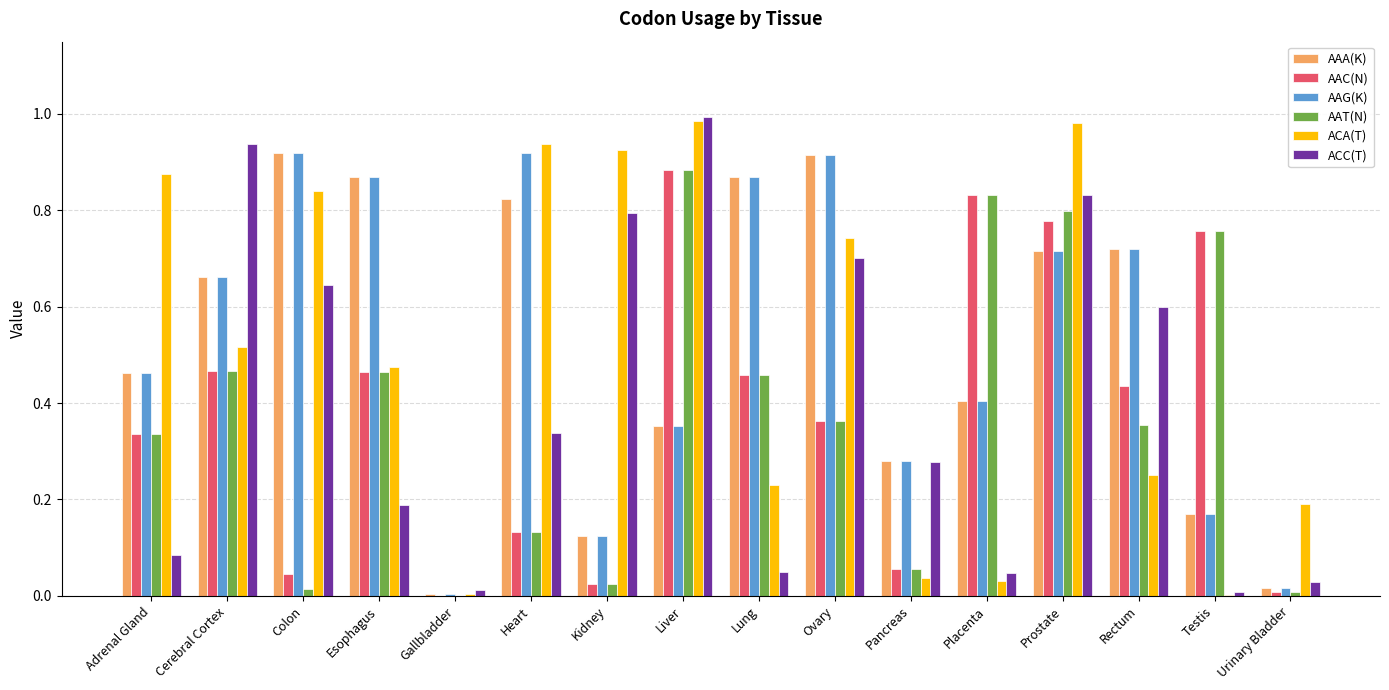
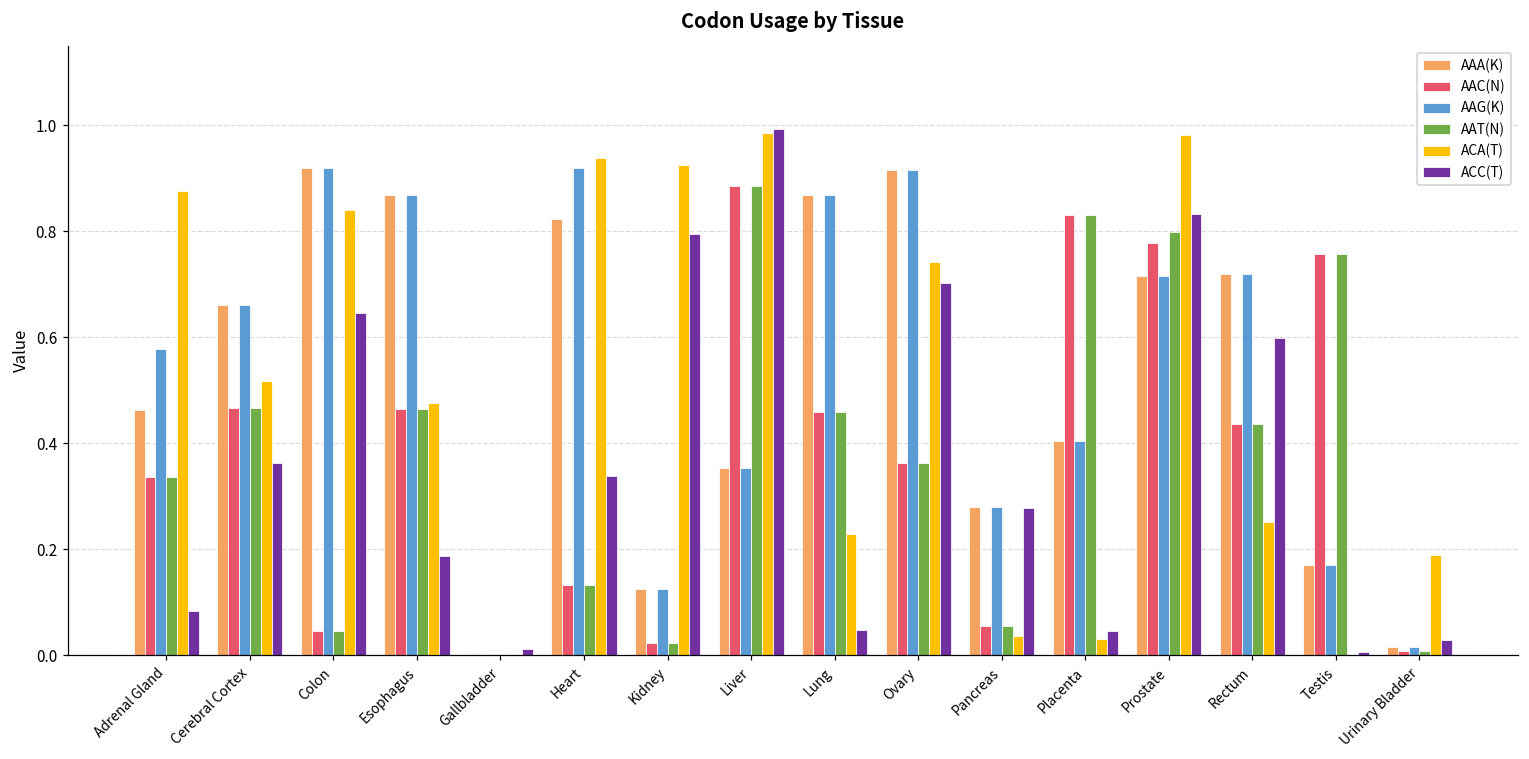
  {
    "AAA(K)": {
      "Adrenal Gland": 0.46,
      "Cerebral Cortex": 0.66,
      "Colon": 0.92,
      "Esophagus": 0.87,
      "Heart": 0.82,
      "Kidney": 0.12,
      "Liver": 0.35,
      "Lung": 0.87,
      "Ovary": 0.91,
      "Pancreas": 0.28,
      "Placenta": 0.40,
      "Prostate": 0.72,
      "Rectum": 0.72,
      "Testis": 0.17,
      "Urinary Bladder": 0.02
    },
    "AAC(N)": {
      "Adrenal Gland": 0.34,
      "Cerebral Cortex": 0.47,
      "Colon": 0.05,
      "Esophagus": 0.46,
      "Heart": 0.13,
      "Kidney": 0.02,
      "Liver": 0.88,
      "Lung": 0.46,
      "Ovary": 0.36,
      "Pancreas": 0.06,
      "Placenta": 0.83,
      "Prostate": 0.78,
      "Rectum": 0.44,
      "Testis": 0.76,
      "Urinary Bladder": 0.01
    },
    "AAG(K)": {
-     "Adrenal Gland": 0.46,
+     "Adrenal Gland": 0.58,
      "Cerebral Cortex": 0.66,
      "Colon": 0.92,
      "Esophagus": 0.87,
      "Heart": 0.92,
      "Kidney": 0.12,
      "Liver": 0.35,
      "Lung": 0.87,
      "Ovary": 0.91,
      "Pancreas": 0.28,
      "Placenta": 0.40,
      "Prostate": 0.72,
      "Rectum": 0.72,
      "Testis": 0.17,
      "Urinary Bladder": 0.02
    },
    "AAT(N)": {
      "Adrenal Gland": 0.34,
      "Cerebral Cortex": 0.47,
-     "Colon": 0.01,
+     "Colon": 0.05,
      "Esophagus": 0.46,
      "Heart": 0.13,
      "Kidney": 0.02,
      "Liver": 0.88,
      "Lung": 0.46,
      "Ovary": 0.36,
      "Pancreas": 0.06,
      "Placenta": 0.83,
      "Prostate": 0.80,
-     "Rectum": 0.35,
+     "Rectum": 0.44,
      "Testis": 0.76,
      "Urinary Bladder": 0.01
    },
    "ACA(T)": {
      "Adrenal Gland": 0.88,
      "Cerebral Cortex": 0.52,
      "Colon": 0.84,
      "Esophagus": 0.48,
      "Heart": 0.94,
      "Kidney": 0.93,
      "Liver": 0.99,
      "Lung": 0.23,
      "Ovary": 0.74,
      "Pancreas": 0.04,
      "Placenta": 0.03,
      "Prostate": 0.98,
      "Rectum": 0.25,
      "Urinary Bladder": 0.19
    },
    "ACC(T)": {
      "Adrenal Gland": 0.08,
-     "Cerebral Cortex": 0.94,
+     "Cerebral Cortex": 0.36,
      "Colon": 0.65,
      "Esophagus": 0.19,
      "Gallbladder": 0.01,
      "Heart": 0.34,
      "Kidney": 0.79,
      "Liver": 0.99,
      "Lung": 0.05,
      "Ovary": 0.70,
      "Pancreas": 0.28,
      "Placenta": 0.05,
      "Prostate": 0.83,
      "Rectum": 0.60,
      "Testis": 0.01,
      "Urinary Bladder": 0.03
    }
  }
